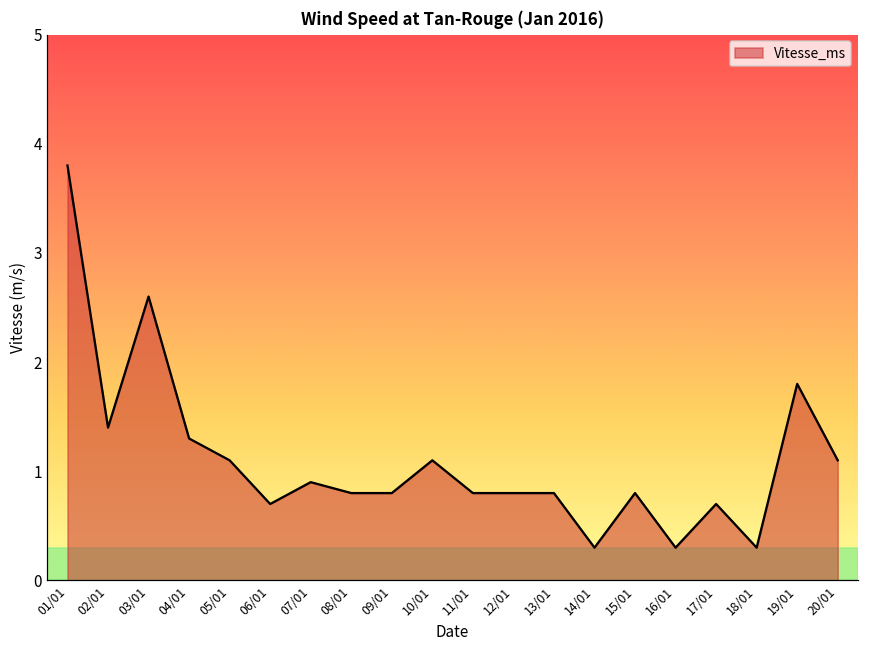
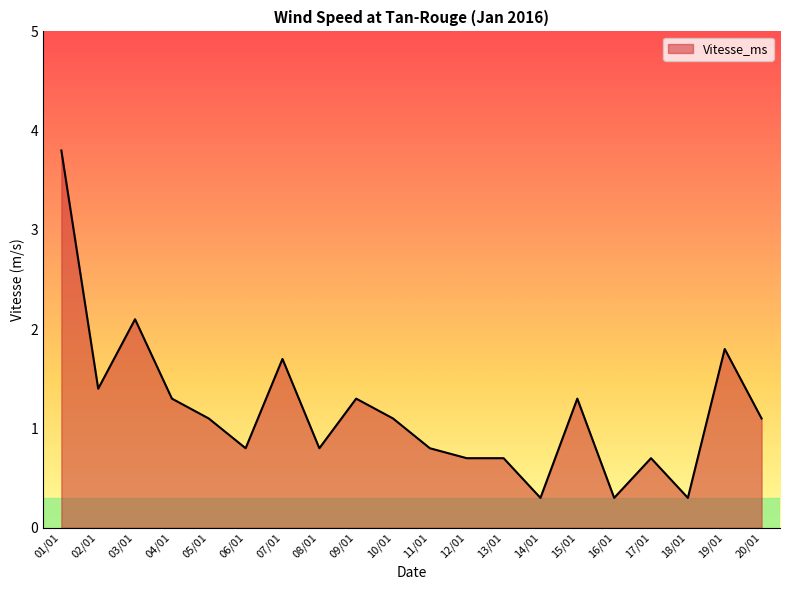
  {
    "01/01": 3.8,
    "02/01": 1.4,
-   "03/01": 2.6,
+   "03/01": 2.1,
    "04/01": 1.3,
    "05/01": 1.1,
-   "06/01": 0.7,
-   "07/01": 0.9,
+   "06/01": 0.8,
+   "07/01": 1.7,
    "08/01": 0.8,
-   "09/01": 0.8,
+   "09/01": 1.3,
    "10/01": 1.1,
    "11/01": 0.8,
-   "12/01": 0.8,
-   "13/01": 0.8,
-   "15/01": 0.8,
+   "12/01": 0.7,
+   "13/01": 0.7,
+   "15/01": 1.3,
    "17/01": 0.7,
    "19/01": 1.8,
    "20/01": 1.1
  }
